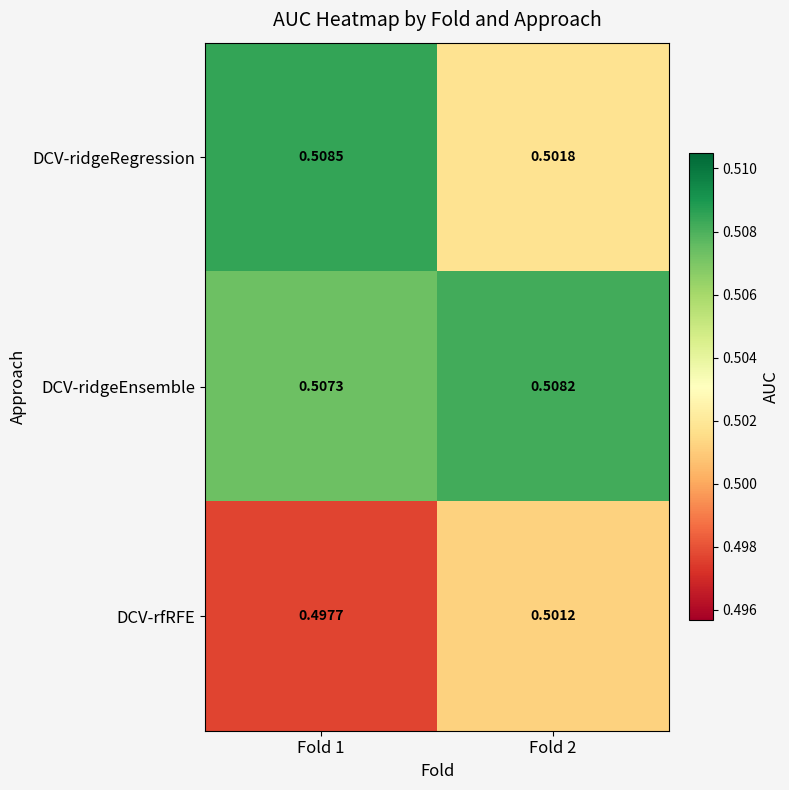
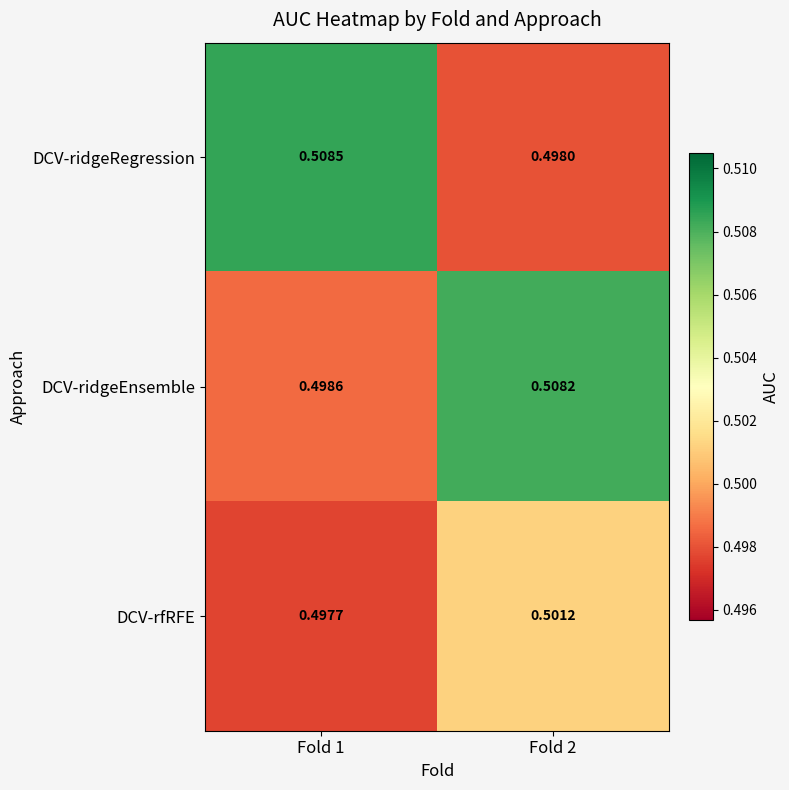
  {
    "DCV-ridgeRegression": {
      "Fold 1": 0.5085,
-     "Fold 2": 0.5018
+     "Fold 2": 0.4980
    },
    "DCV-ridgeEnsemble": {
-     "Fold 1": 0.5073,
+     "Fold 1": 0.4986,
      "Fold 2": 0.5082
    },
    "DCV-rfRFE": {
      "Fold 1": 0.4977,
      "Fold 2": 0.5012
    }
  }
